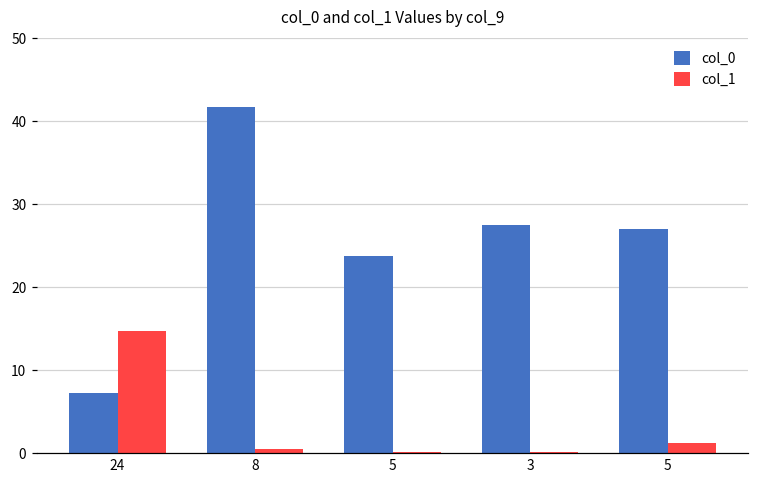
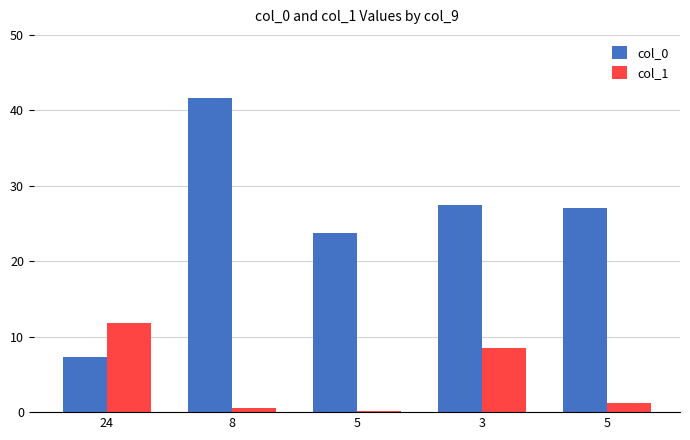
  {
    "col_0": {
      "24": 7,
      "8": 42,
      "3": 28
    },
    "col_1": {
-     "24": 15,
+     "24": 12,
      "8": 1,
-     "3": 0
+     "3": 9
    }
  }
